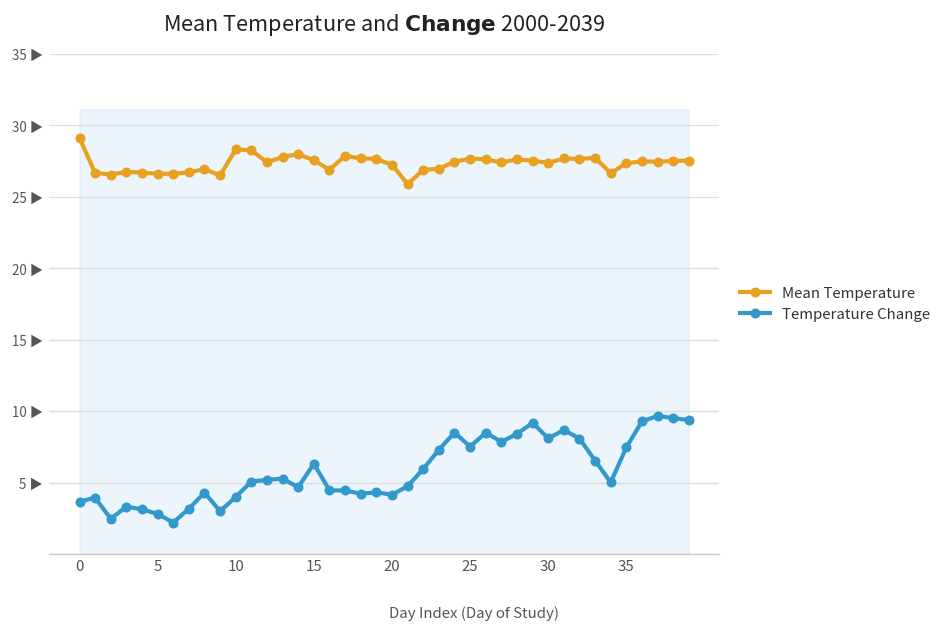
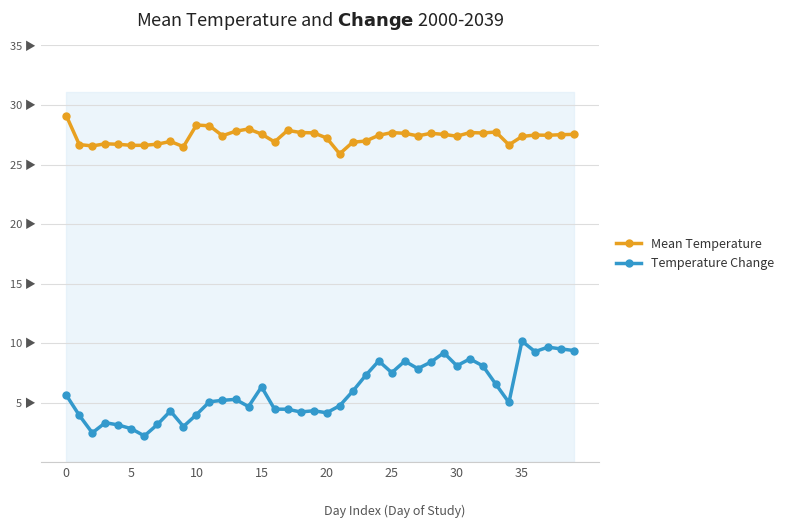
  {
    "Mean Temperature": {
      "0": "29.1 ▶",
      "5": "26.6 ▶",
      "10": "28.3 ▶",
      "15": "27.6 ▶",
      "20": "27.2 ▶",
      "25": "27.7 ▶",
      "30": "27.4 ▶",
      "35": "27.4 ▶"
    },
    "Temperature Change": {
-     "0": "3.7 ▶",
+     "0": "5.6 ▶",
      "5": "2.8 ▶",
      "10": "4.0 ▶",
      "15": "6.3 ▶",
      "20": "4.1 ▶",
      "25": "7.5 ▶",
      "30": "8.1 ▶",
-     "35": "7.5 ▶"
+     "35": "10.2 ▶"
    }
  }
